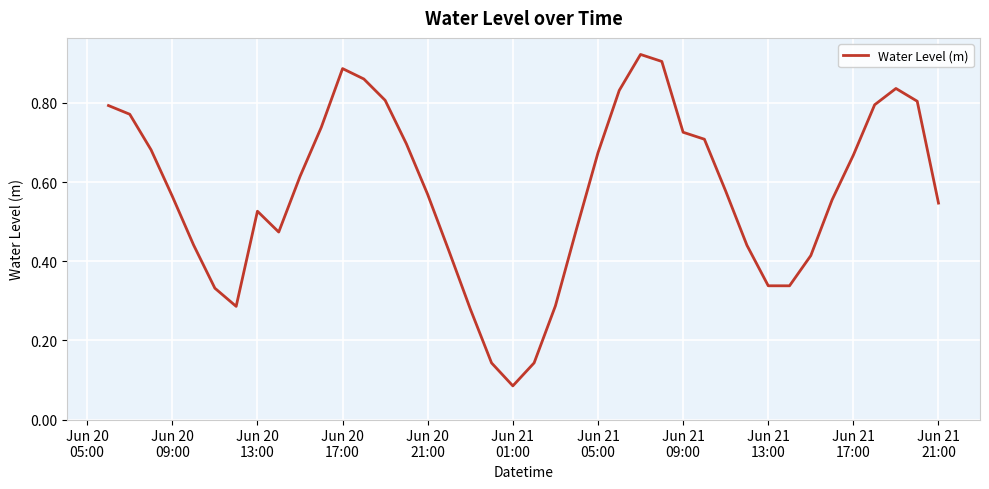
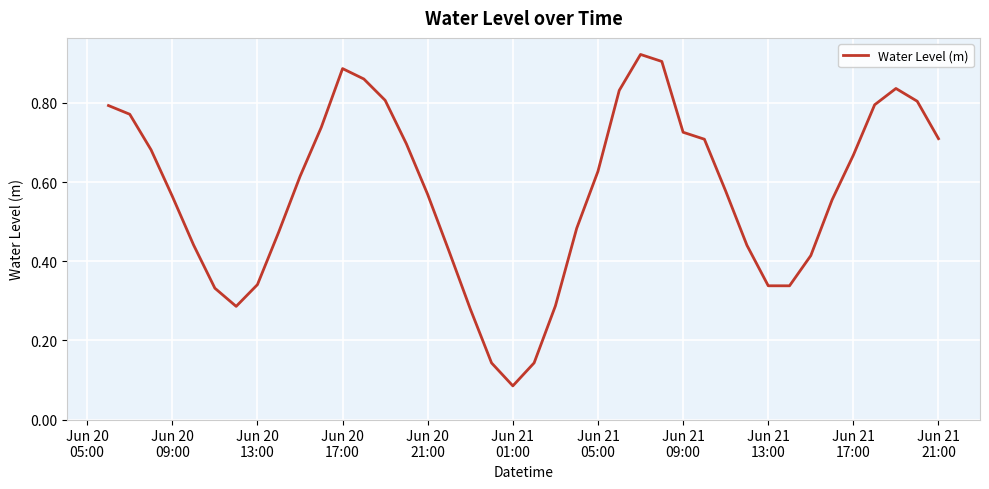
  {
    "Jun 20 09:00": 0.56,
-   "Jun 20 13:00": 0.53,
+   "Jun 20 13:00": 0.34,
    "Jun 20 17:00": 0.89,
    "Jun 20 21:00": 0.57,
    "Jun 21 01:00": 0.09,
-   "Jun 21 05:00": 0.67,
+   "Jun 21 05:00": 0.63,
    "Jun 21 09:00": 0.73,
    "Jun 21 13:00": 0.34,
    "Jun 21 17:00": 0.67,
-   "Jun 21 21:00": 0.55
+   "Jun 21 21:00": 0.71
  }
